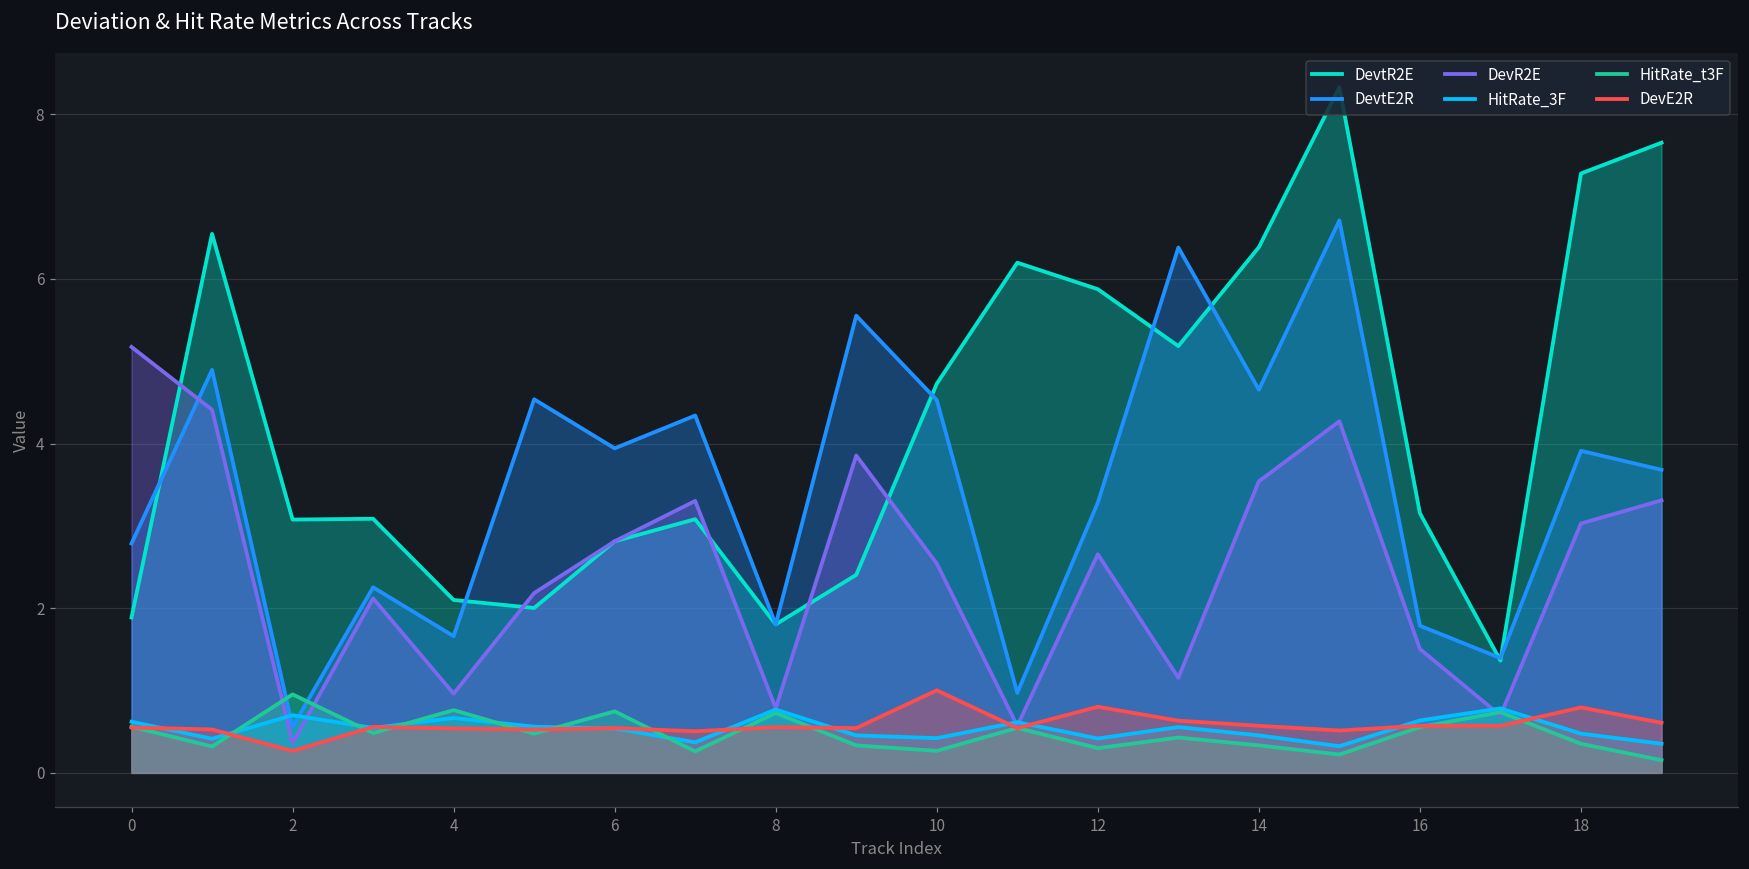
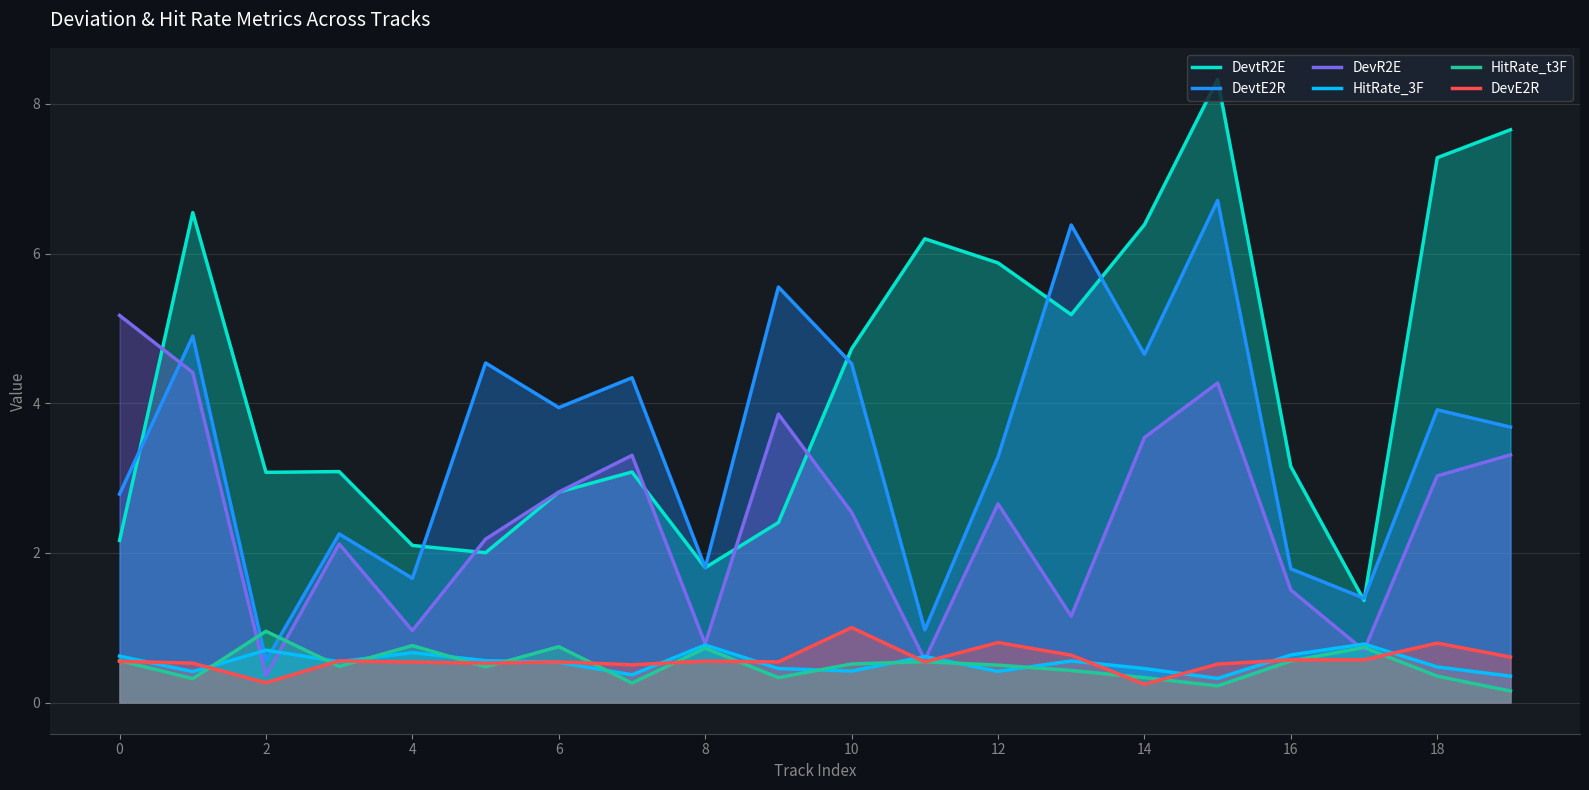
  {
    "DevtR2E": {
-     "0": 1.9,
+     "0": 2.2,
      "2": 3.1,
      "4": 2.1,
      "10": 4.7,
      "12": 5.9,
      "14": 6.4,
      "16": 3.2,
      "18": 7.3
    },
    "DevR2E": {
      "0": 5.2,
      "2": 0.4,
      "4": 1.0,
      "10": 2.5,
      "12": 2.7,
      "14": 3.5,
      "16": 1.5,
      "18": 3.0
    },
    "HitRate_t3F": {
      "2": 1.0,
      "4": 0.8,
      "6": 0.7,
      "8": 0.7,
-     "10": 0.3,
-     "12": 0.3,
+     "10": 0.5,
+     "12": 0.5,
      "14": 0.3,
      "18": 0.4
    },
    "DevE2R": {
      "2": 0.3,
      "4": 0.5,
      "8": 0.6,
      "10": 1.0,
      "12": 0.8,
-     "14": 0.6,
+     "14": 0.2,
      "18": 0.8
    }
  }
